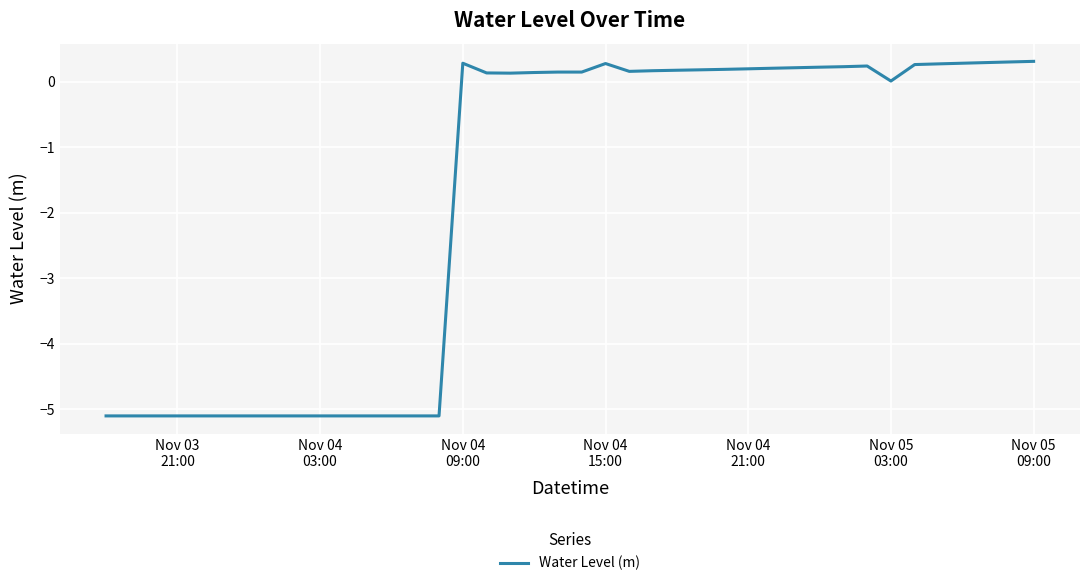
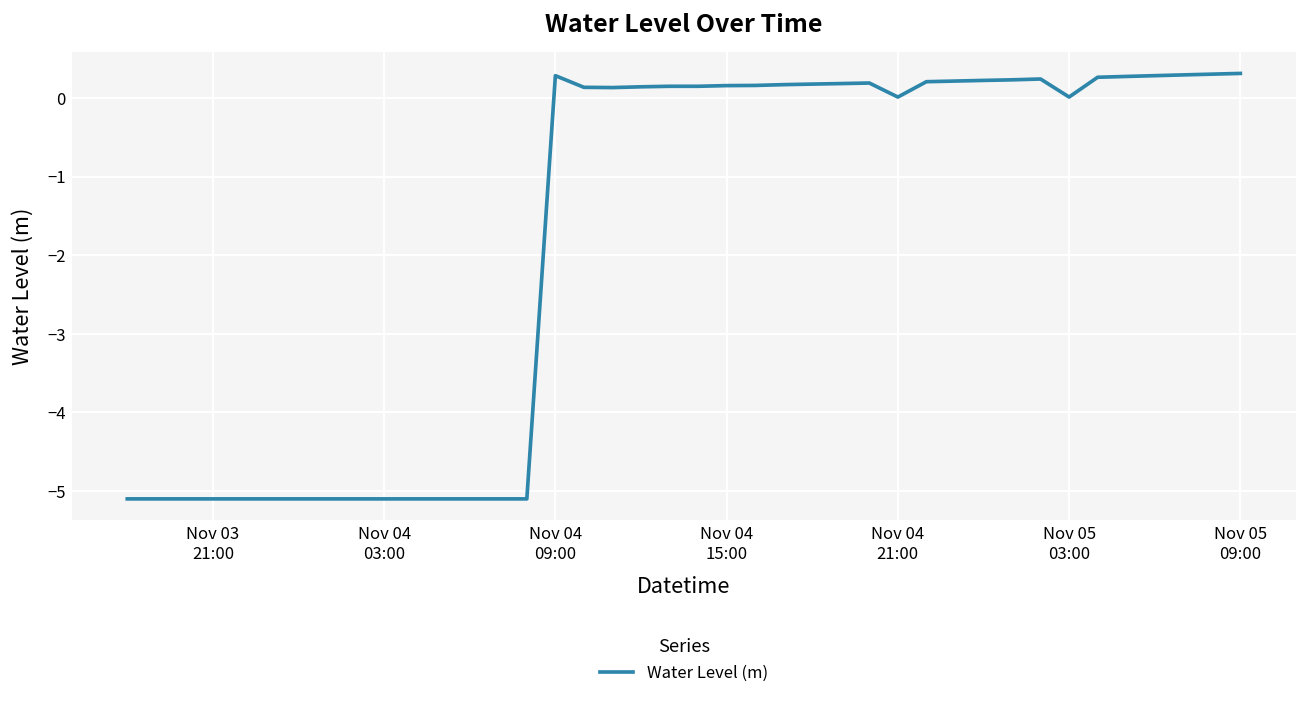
  {
    "Nov 03 21:00": -5.1,
    "Nov 04 03:00": -5.1,
    "Nov 04 09:00": 0.3,
-   "Nov 04 15:00": 0.3,
-   "Nov 04 21:00": 0.2,
+   "Nov 04 15:00": 0.2,
+   "Nov 04 21:00": 0.0,
    "Nov 05 03:00": 0.0,
    "Nov 05 09:00": 0.3
  }
